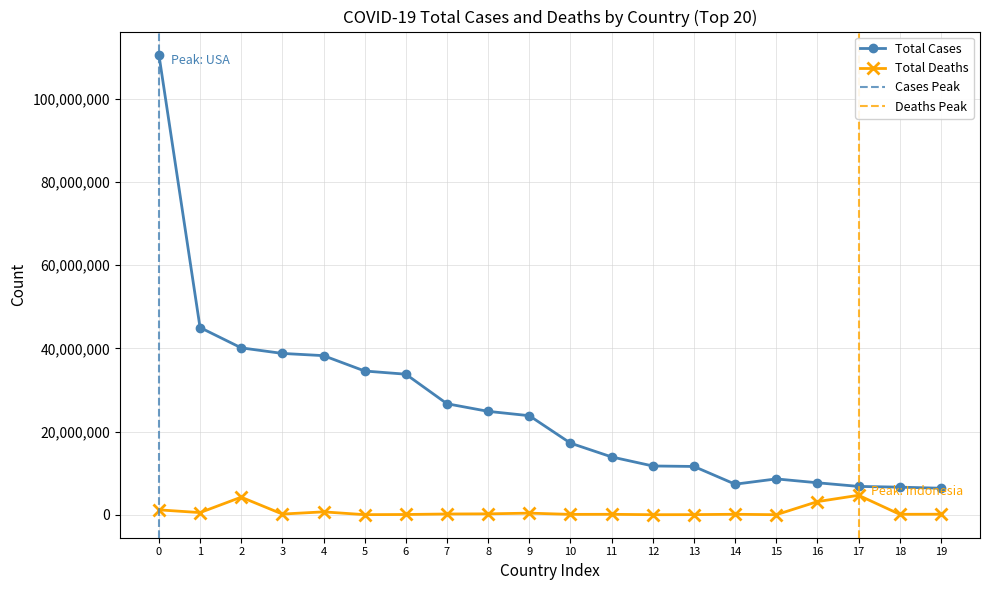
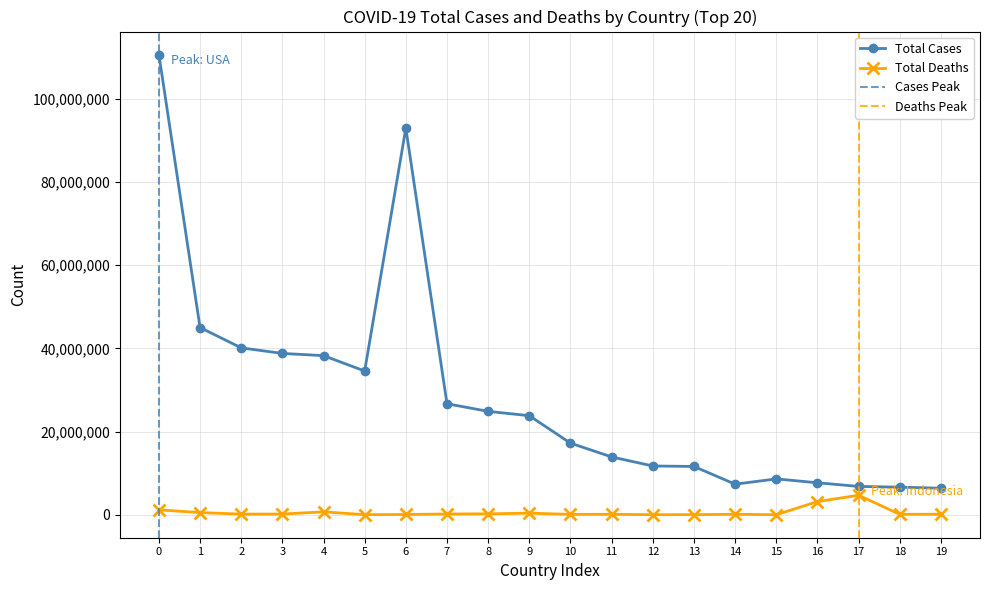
  {
    "Total Cases": {
      "0": "111,000,000",
      "1": "45,000,000",
      "2": "40,000,000",
      "3": "39,000,000",
      "4": "38,000,000",
      "5": "35,000,000",
-     "6": "34,000,000",
+     "6": "93,000,000",
      "7": "27,000,000",
      "8": "25,000,000",
      "9": "24,000,000",
      "10": "17,000,000",
      "11": "14,000,000",
      "12": "12,000,000",
      "13": "12,000,000",
      "14": "7,000,000",
      "15": "9,000,000",
      "16": "8,000,000",
      "17": "7,000,000",
      "18": "7,000,000",
      "19": "6,000,000"
    },
    "Total Deaths": {
      "0": "1,000,000",
      "1": "1,000,000",
-     "2": "4,000,000",
+     "2": "0",
      "3": "0",
      "4": "1,000,000",
      "5": "0",
      "6": "0",
      "7": "0",
      "8": "0",
      "9": "0",
      "10": "0",
      "11": "0",
      "12": "0",
      "13": "0",
      "14": "0",
      "15": "0",
      "16": "3,000,000",
      "17": "5,000,000",
      "18": "0",
      "19": "0"
    }
  }
